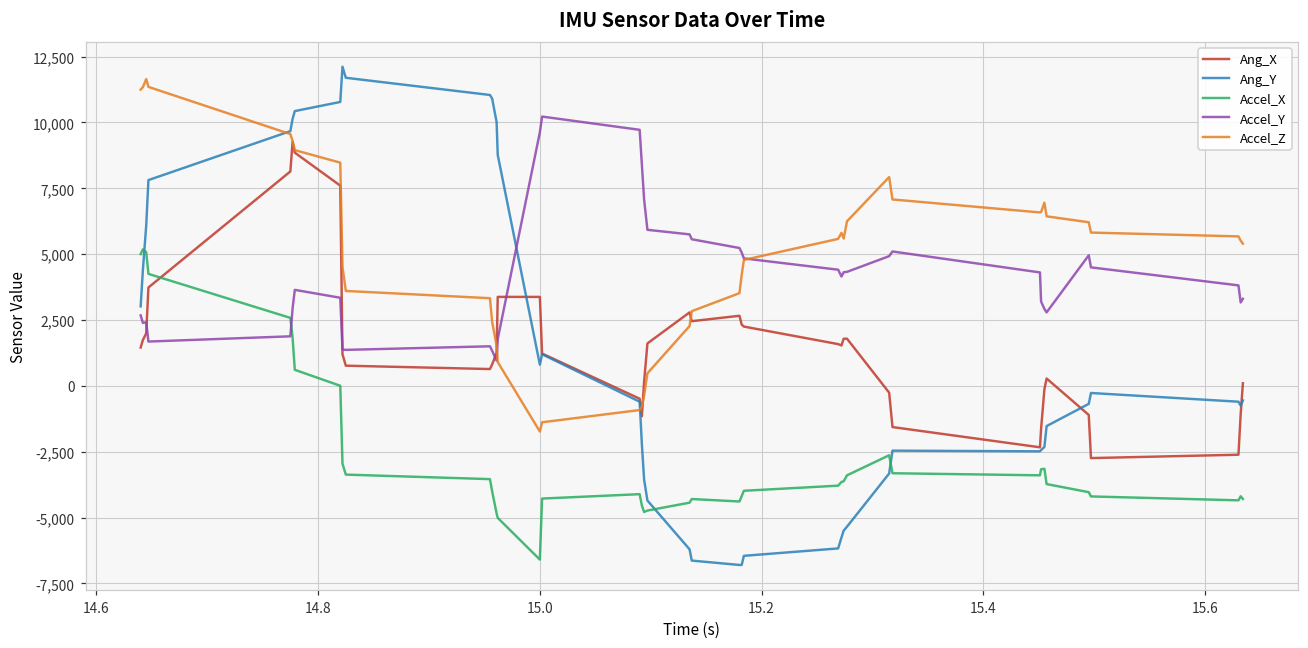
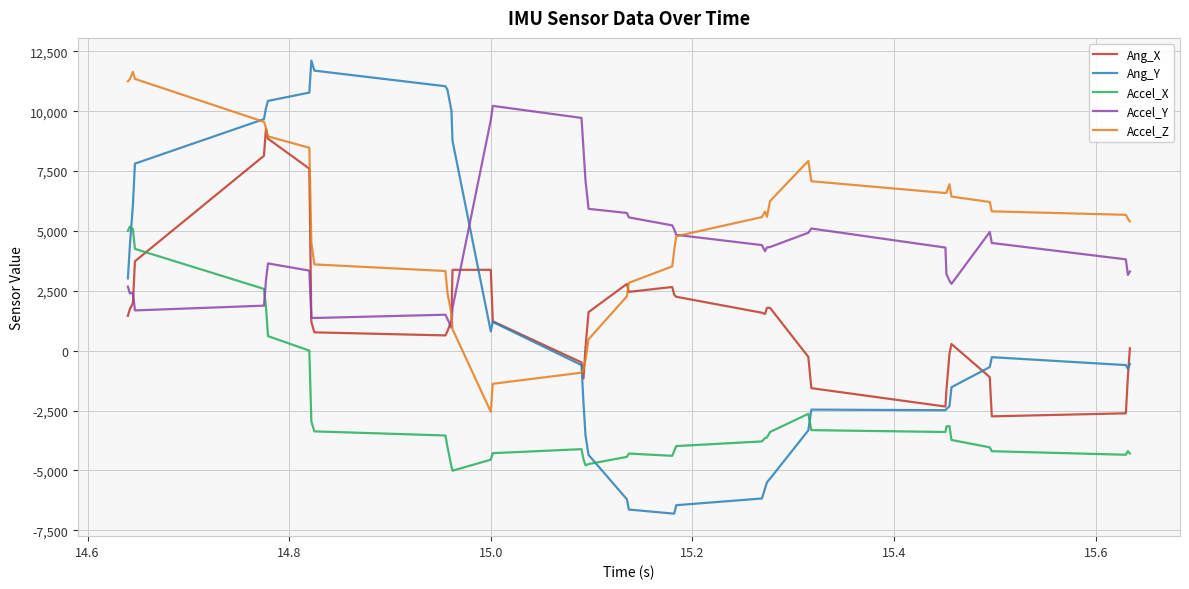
  {
    "Ang_X": {
      "15.0": "3,400"
    },
    "Ang_Y": {
      "15.0": "800"
    },
    "Accel_X": {
-     "15.0": "-6,600"
+     "15.0": "-4,600"
    },
    "Accel_Y": {
      "15.0": "9,600"
    },
    "Accel_Z": {
-     "15.0": "-1,700"
+     "15.0": "-2,600"
    }
  }
